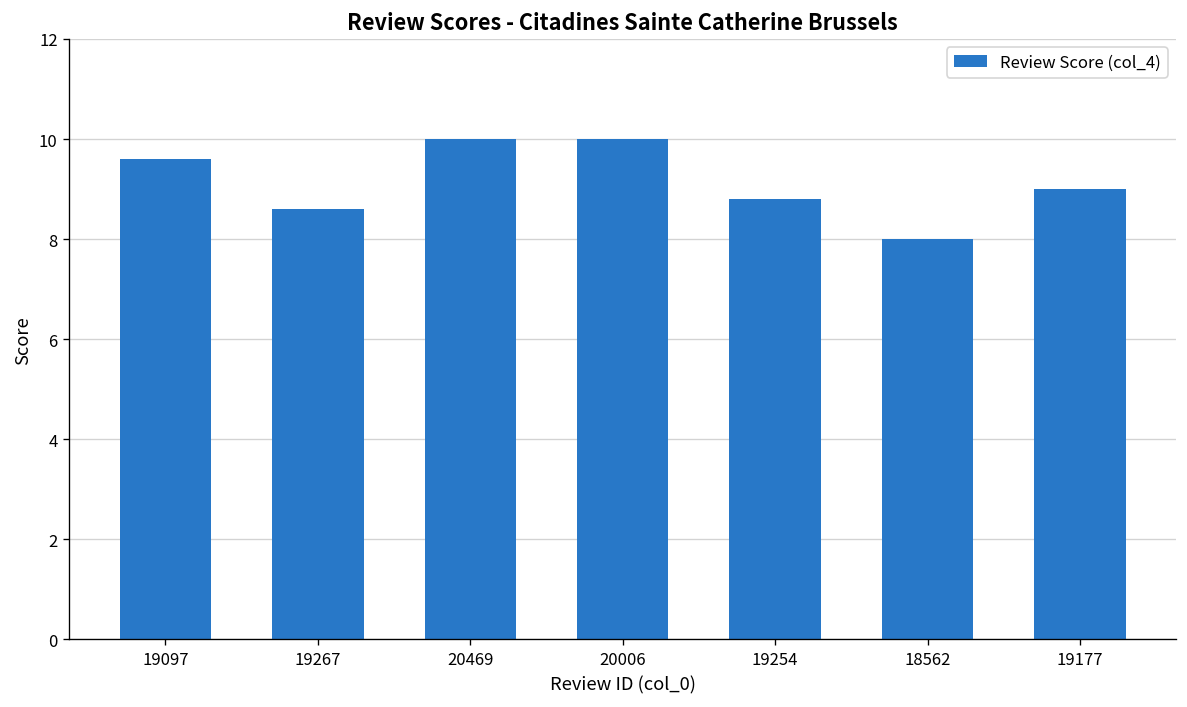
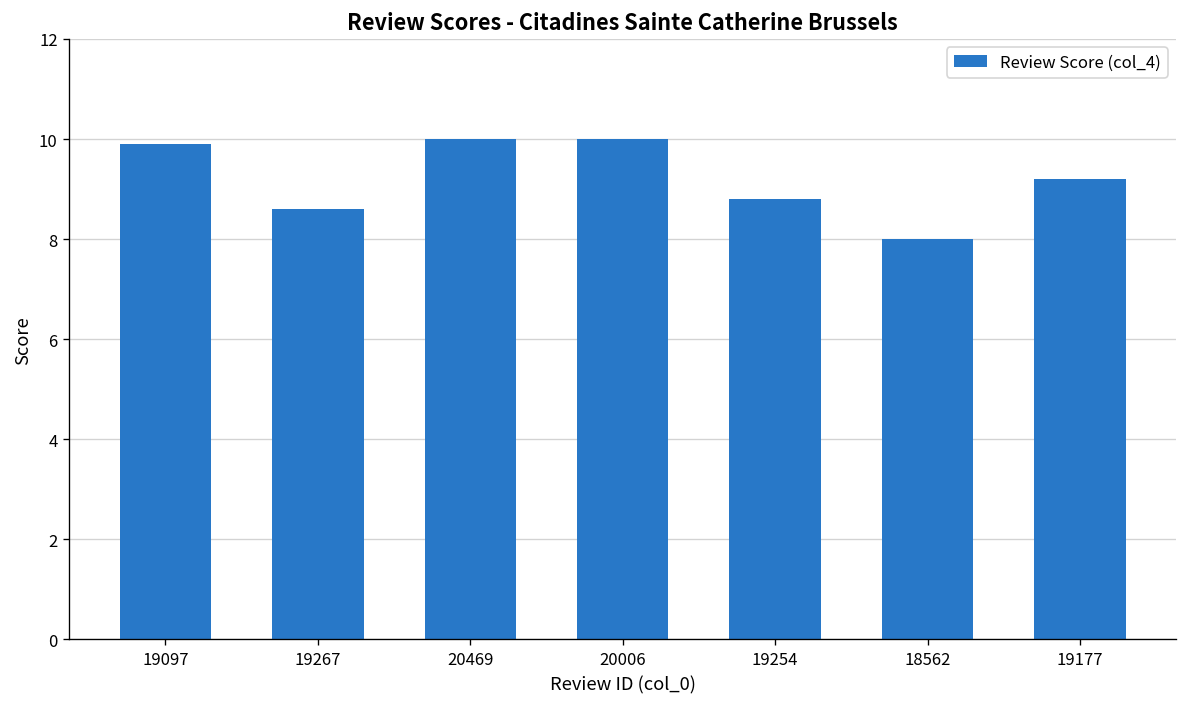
  {
-   "19097": 9.6,
+   "19097": 9.9,
    "19267": 8.6,
    "20469": 10.0,
    "20006": 10.0,
    "19254": 8.8,
    "18562": 8.0,
-   "19177": 9.0
+   "19177": 9.2
  }
